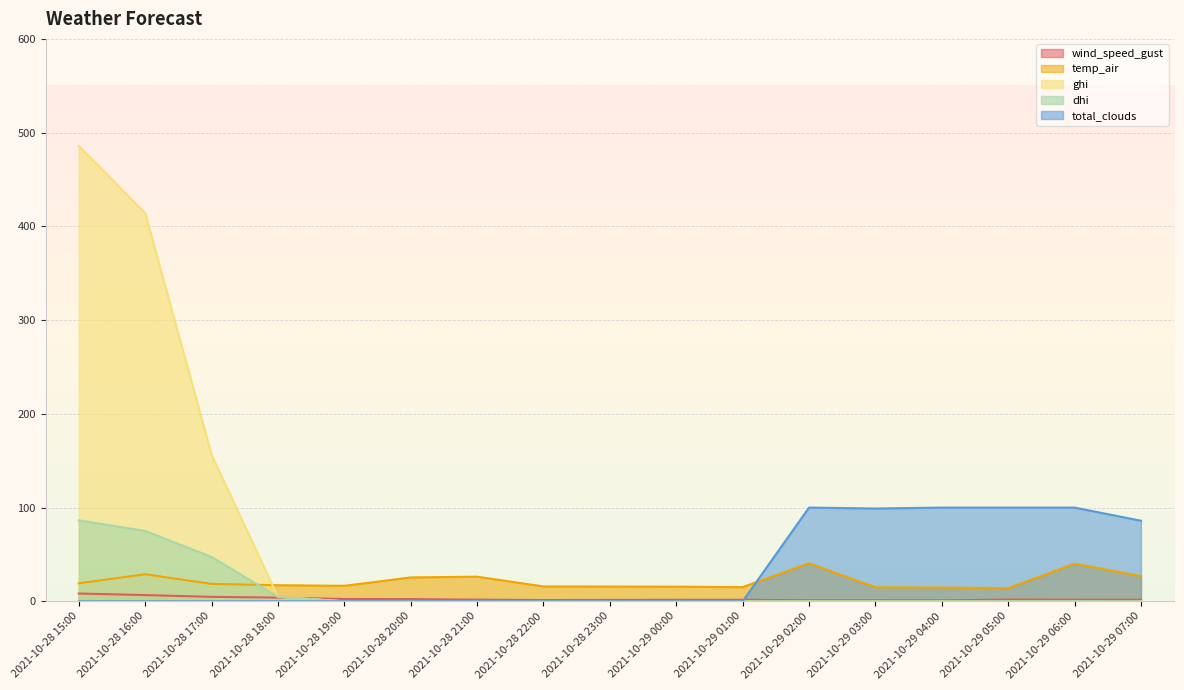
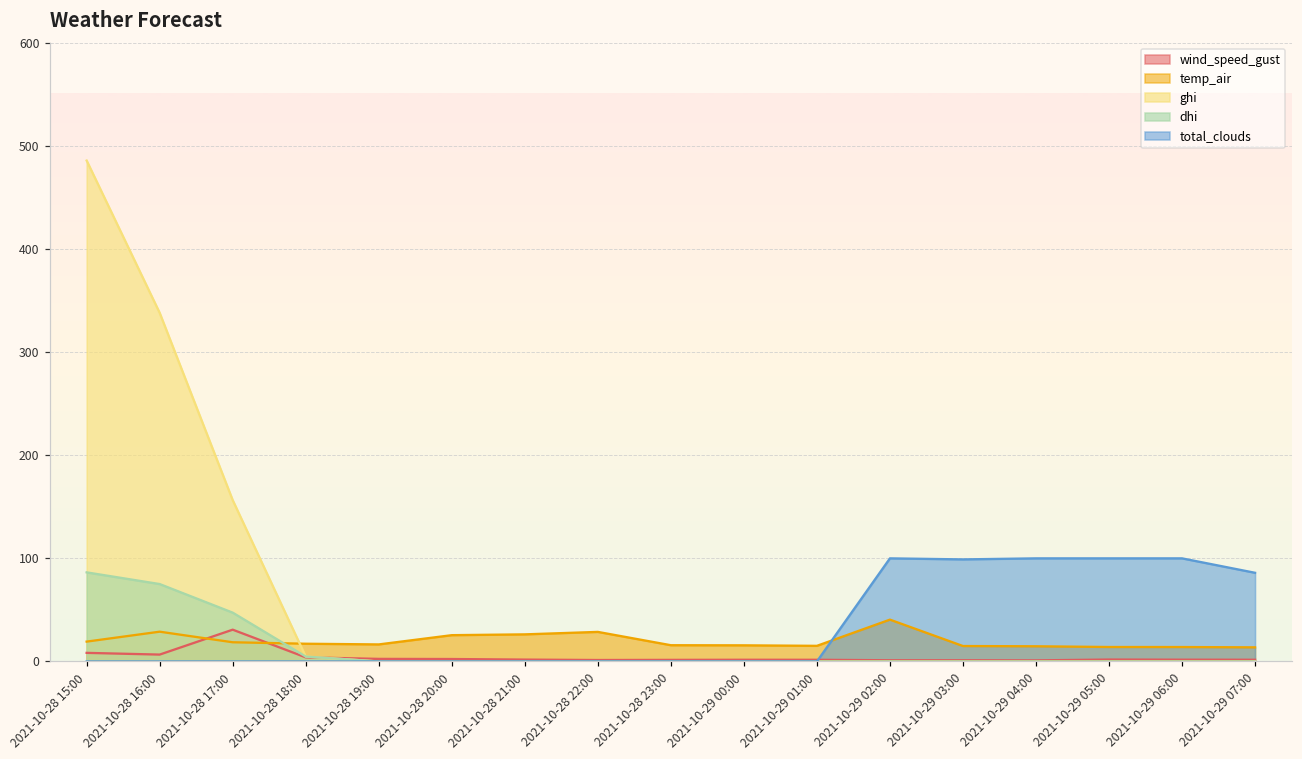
  {
    "wind_speed_gust": {
      "2021-10-28 15:00": 10,
      "2021-10-28 16:00": 10,
-     "2021-10-28 17:00": 0
+     "2021-10-28 17:00": 30
    },
    "temp_air": {
      "2021-10-28 15:00": 20,
      "2021-10-28 16:00": 30,
      "2021-10-28 17:00": 20,
      "2021-10-28 18:00": 20,
      "2021-10-28 19:00": 20,
      "2021-10-28 20:00": 30,
      "2021-10-28 21:00": 30,
-     "2021-10-28 22:00": 20,
+     "2021-10-28 22:00": 30,
      "2021-10-28 23:00": 20,
      "2021-10-29 00:00": 20,
      "2021-10-29 01:00": 20,
      "2021-10-29 02:00": 40,
      "2021-10-29 03:00": 10,
      "2021-10-29 04:00": 10,
      "2021-10-29 05:00": 10,
-     "2021-10-29 06:00": 40,
-     "2021-10-29 07:00": 30
+     "2021-10-29 06:00": 10,
+     "2021-10-29 07:00": 10
    },
    "ghi": {
      "2021-10-28 15:00": 490,
-     "2021-10-28 16:00": 410,
+     "2021-10-28 16:00": 340,
      "2021-10-28 17:00": 160
    },
    "dhi": {
      "2021-10-28 15:00": 90,
      "2021-10-28 16:00": 80,
      "2021-10-28 17:00": 50
    },
    "total_clouds": {
      "2021-10-28 15:00": 0,
      "2021-10-28 16:00": 0,
      "2021-10-28 17:00": 0,
      "2021-10-28 18:00": 0,
      "2021-10-29 02:00": 100,
      "2021-10-29 03:00": 100,
      "2021-10-29 04:00": 100,
      "2021-10-29 05:00": 100,
      "2021-10-29 06:00": 100,
      "2021-10-29 07:00": 90
    }
  }
